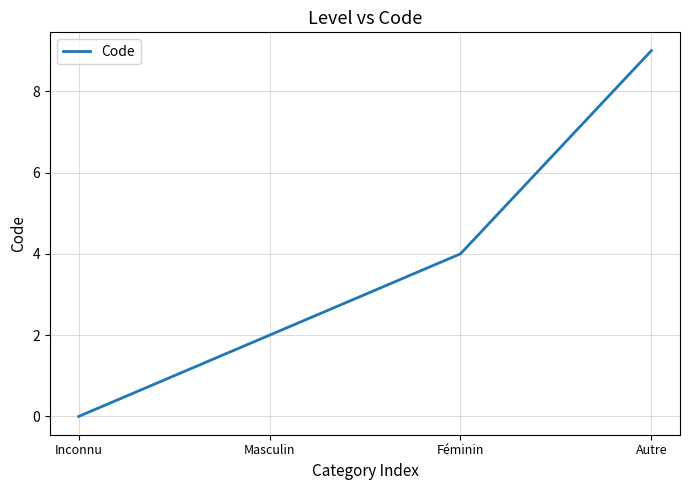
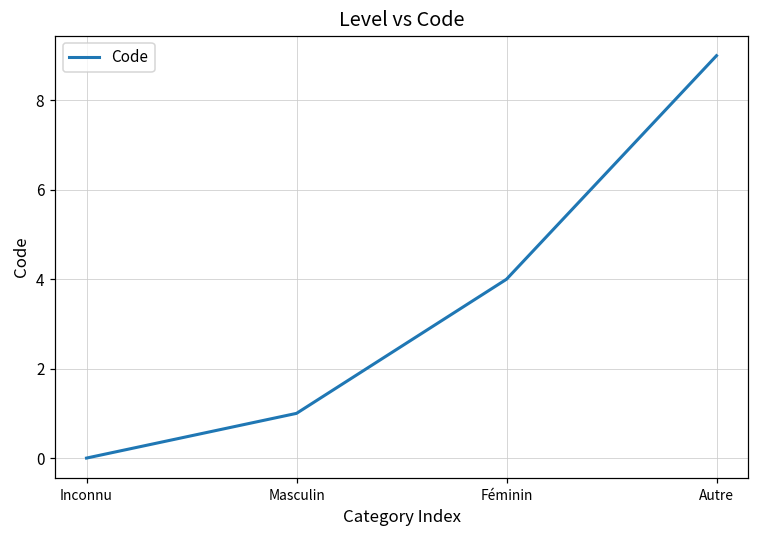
  {
    "Inconnu": 0,
-   "Masculin": 2,
+   "Masculin": 1,
    "Féminin": 4,
    "Autre": 9
  }
